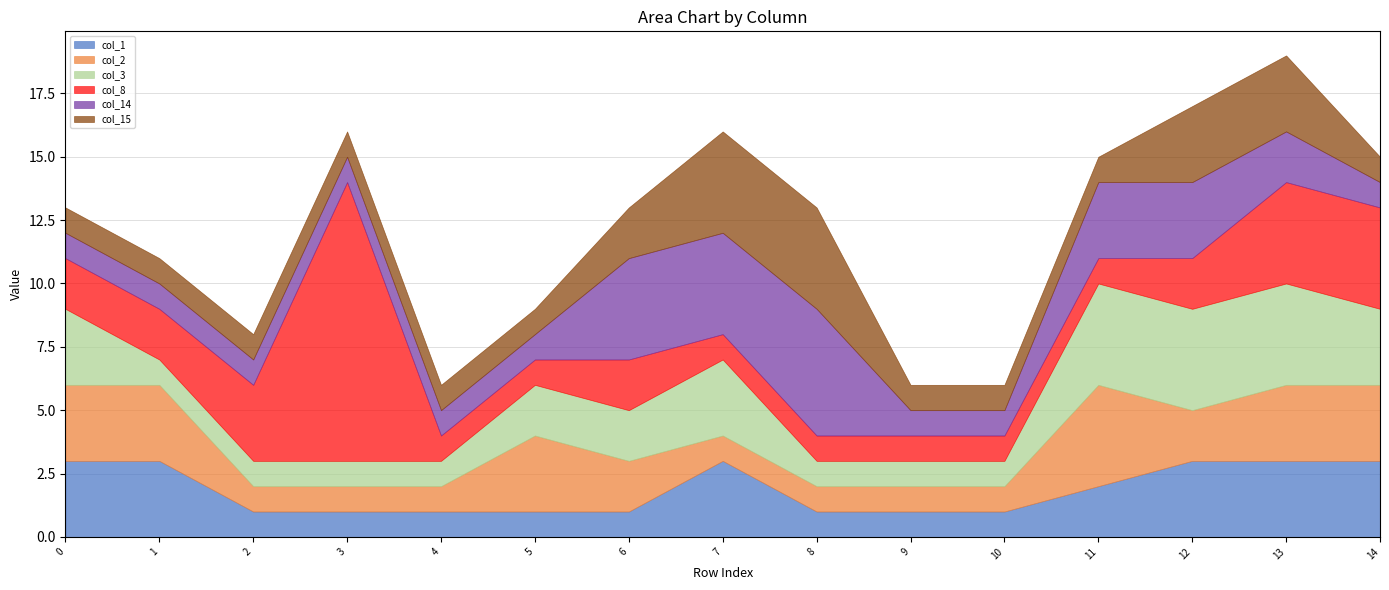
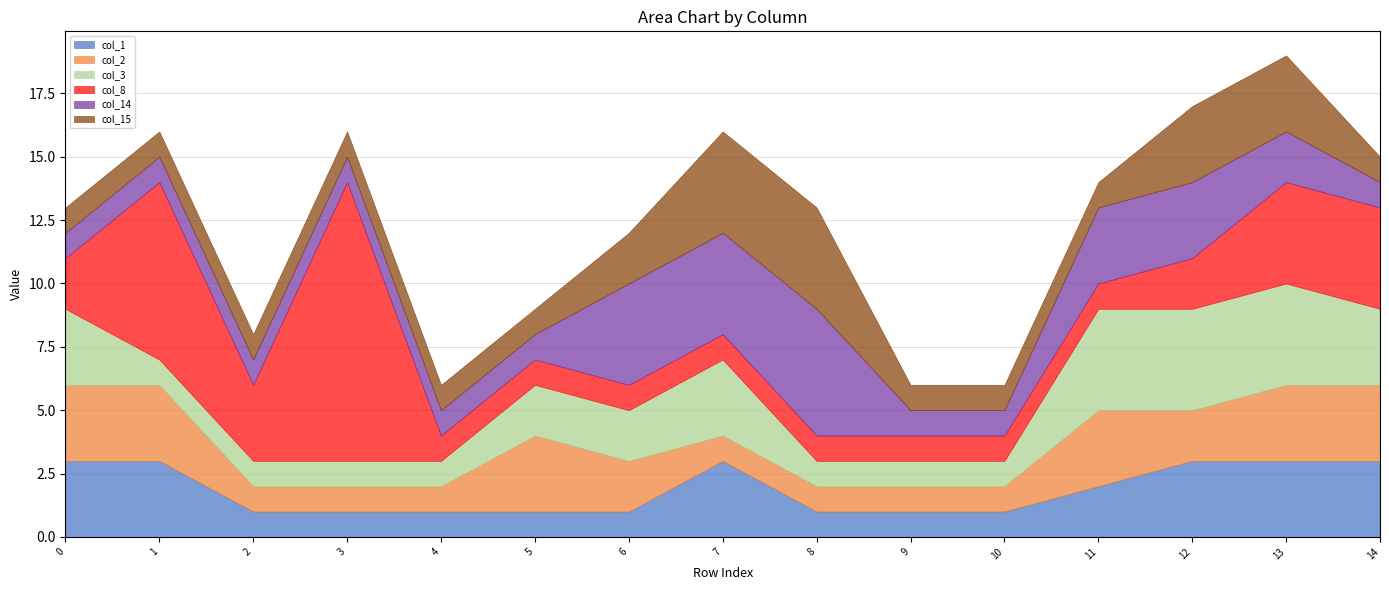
  {
    "col_1": {
      "0": 3,
      "1": 3,
      "2": 1,
      "3": 1,
      "4": 1,
      "5": 1,
      "6": 1,
      "7": 3,
      "8": 1,
      "9": 1,
      "10": 1,
      "11": 2,
      "12": 3,
      "13": 3,
      "14": 3
    },
    "col_2": {
      "0": 3,
      "1": 3,
      "2": 1,
      "3": 1,
      "4": 1,
      "5": 3,
      "6": 2,
      "7": 1,
      "8": 1,
      "9": 1,
      "10": 1,
-     "11": 4,
+     "11": 3,
      "12": 2,
      "13": 3,
      "14": 3
    },
    "col_3": {
      "0": 3,
      "1": 1,
      "2": 1,
      "3": 1,
      "4": 1,
      "5": 2,
      "6": 2,
      "7": 3,
      "8": 1,
      "9": 1,
      "10": 1,
      "11": 4,
      "12": 4,
      "13": 4,
      "14": 3
    },
    "col_8": {
      "0": 2,
-     "1": 2,
+     "1": 7,
      "2": 3,
      "3": 11,
      "4": 1,
      "5": 1,
-     "6": 2,
+     "6": 1,
      "7": 1,
      "8": 1,
      "9": 1,
      "10": 1,
      "11": 1,
      "12": 2,
      "13": 4,
      "14": 4
    },
    "col_14": {
      "0": 1,
      "1": 1,
      "2": 1,
      "3": 1,
      "4": 1,
      "5": 1,
      "6": 4,
      "7": 4,
      "8": 5,
      "9": 1,
      "10": 1,
      "11": 3,
      "12": 3,
      "13": 2,
      "14": 1
    },
    "col_15": {
      "0": 1,
      "1": 1,
      "2": 1,
      "3": 1,
      "4": 1,
      "5": 1,
      "6": 2,
      "7": 4,
      "8": 4,
      "9": 1,
      "10": 1,
      "11": 1,
      "12": 3,
      "13": 3,
      "14": 1
    }
  }
